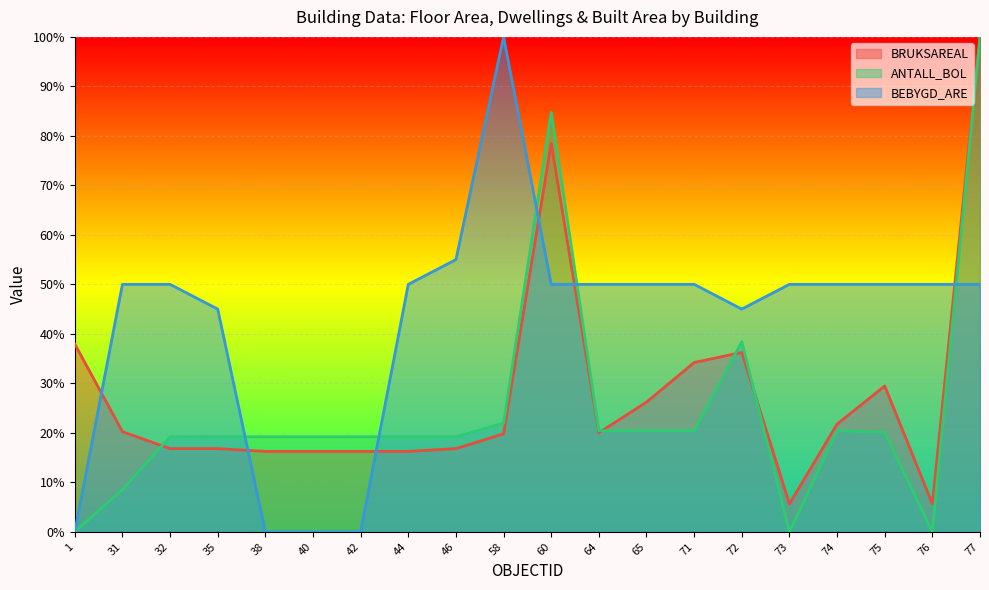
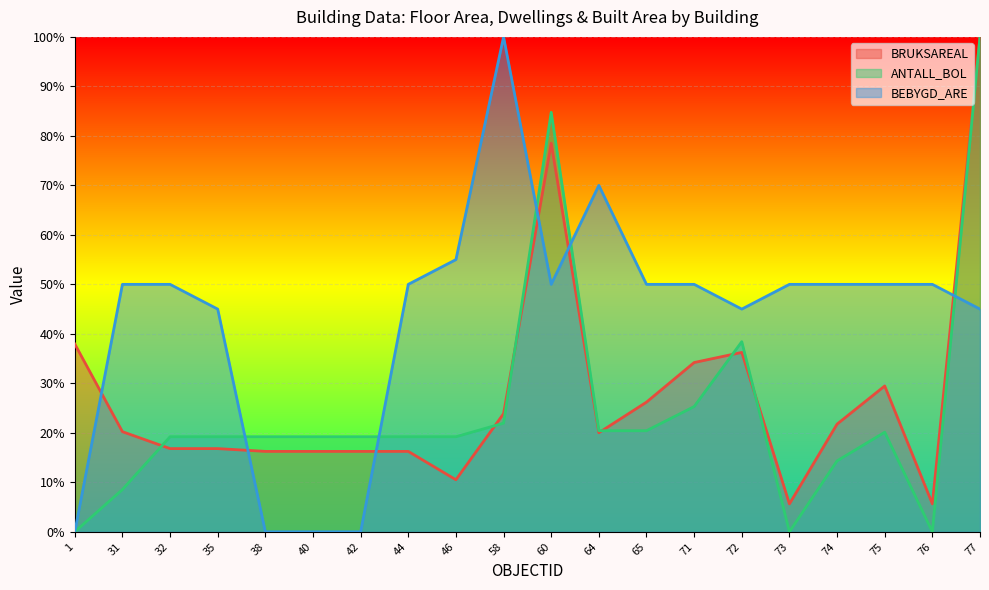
  {
    "BRUKSAREAL": {
      "1": "38%",
      "31": "20%",
      "32": "17%",
      "35": "17%",
      "38": "16%",
      "40": "16%",
      "42": "16%",
      "44": "16%",
-     "46": "17%",
-     "58": "20%",
+     "46": "11%",
+     "58": "24%",
      "60": "79%",
      "65": "26%",
      "71": "34%",
      "72": "36%",
      "73": "6%",
      "74": "22%",
      "75": "29%",
      "76": "6%"
    },
    "ANTALL_BOL": {
      "31": "9%",
      "32": "19%",
      "35": "19%",
      "38": "19%",
      "40": "19%",
      "42": "19%",
      "44": "19%",
      "46": "19%",
      "58": "22%",
      "60": "85%",
      "65": "20%",
-     "71": "20%",
+     "71": "25%",
      "72": "38%",
      "73": "0%",
-     "74": "20%",
+     "74": "14%",
      "75": "20%",
      "76": "0%"
    },
    "BEBYGD_ARE": {
      "31": "50%",
      "32": "50%",
      "35": "45%",
      "38": "0%",
      "40": "0%",
      "42": "0%",
      "44": "50%",
      "46": "55%",
      "58": "100%",
      "60": "50%",
-     "64": "50%",
+     "64": "70%",
      "65": "50%",
      "71": "50%",
      "72": "45%",
      "73": "50%",
      "74": "50%",
      "75": "50%",
      "76": "50%",
-     "77": "50%"
+     "77": "45%"
    }
  }
